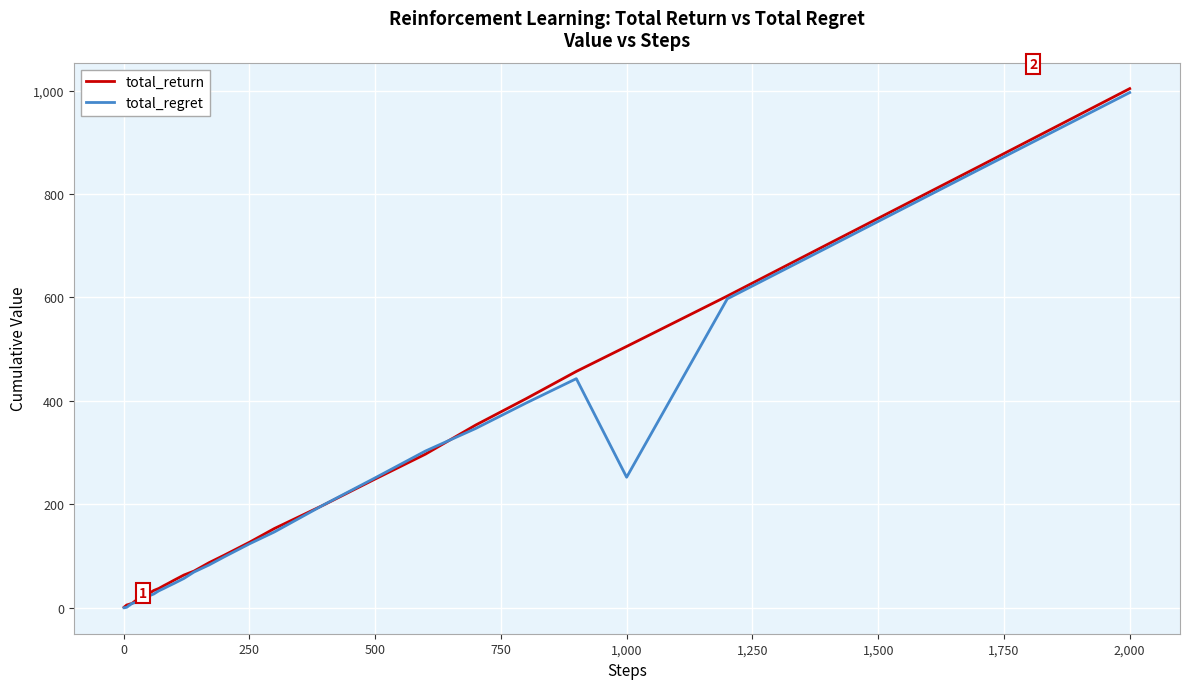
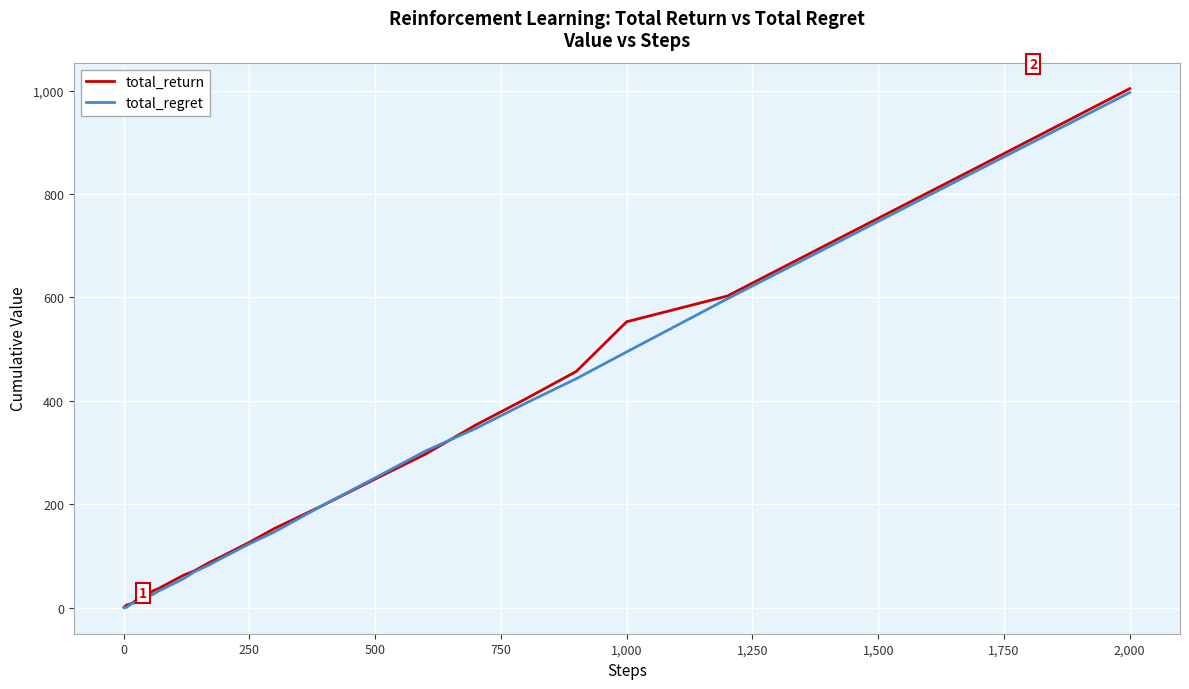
  {
    "total_return": {
-     "1,000": "510",
+     "1,000": "550",
      "2,000": "1,000"
    },
    "total_regret": {
-     "1,000": "250",
+     "1,000": "490",
      "2,000": "1,000"
    }
  }
